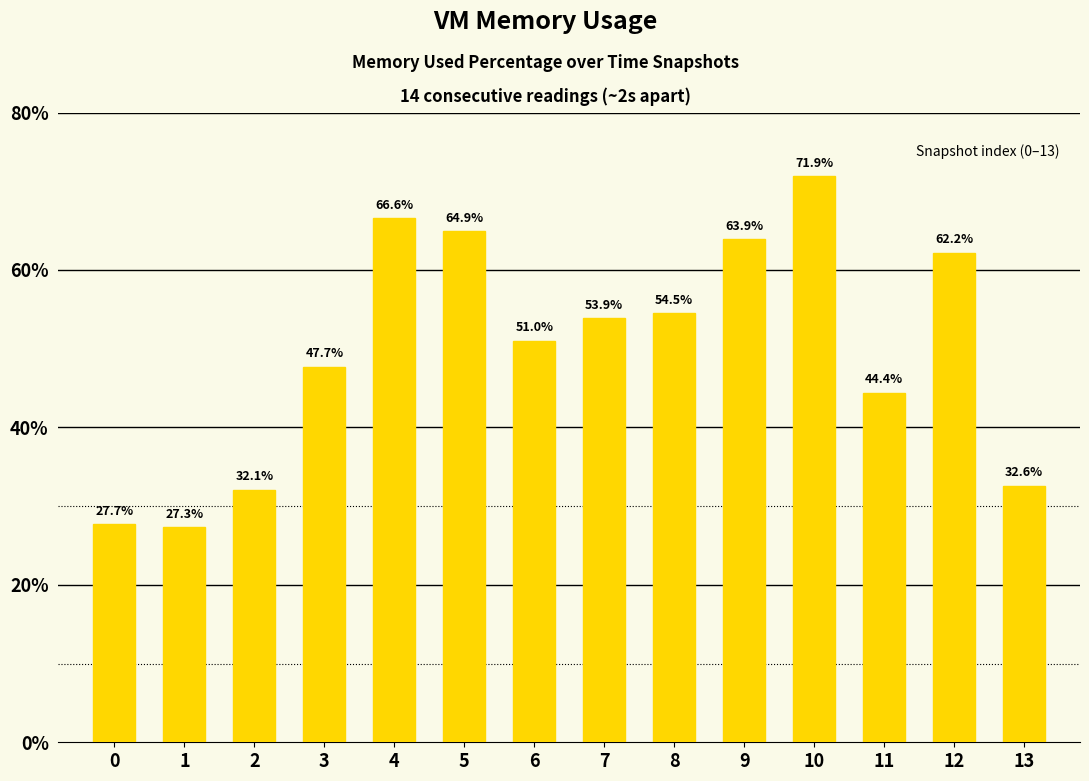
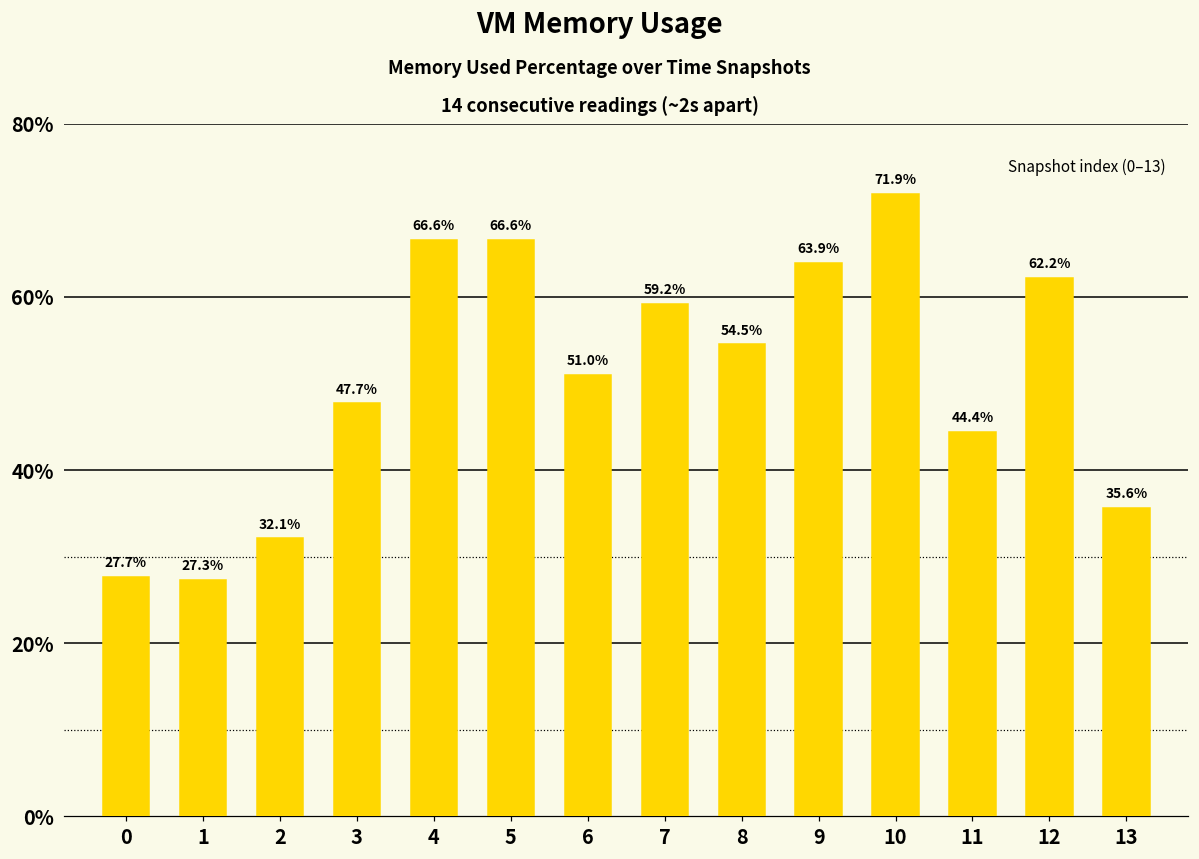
  {
    "0": "27.7%",
    "1": "27.3%",
    "2": "32.1%",
    "3": "47.7%",
    "4": "66.6%",
-   "5": "64.9%",
+   "5": "66.6%",
    "6": "51.0%",
-   "7": "53.9%",
+   "7": "59.2%",
    "8": "54.5%",
    "9": "63.9%",
    "10": "71.9%",
    "11": "44.4%",
    "12": "62.2%",
-   "13": "32.6%"
+   "13": "35.6%"
  }
